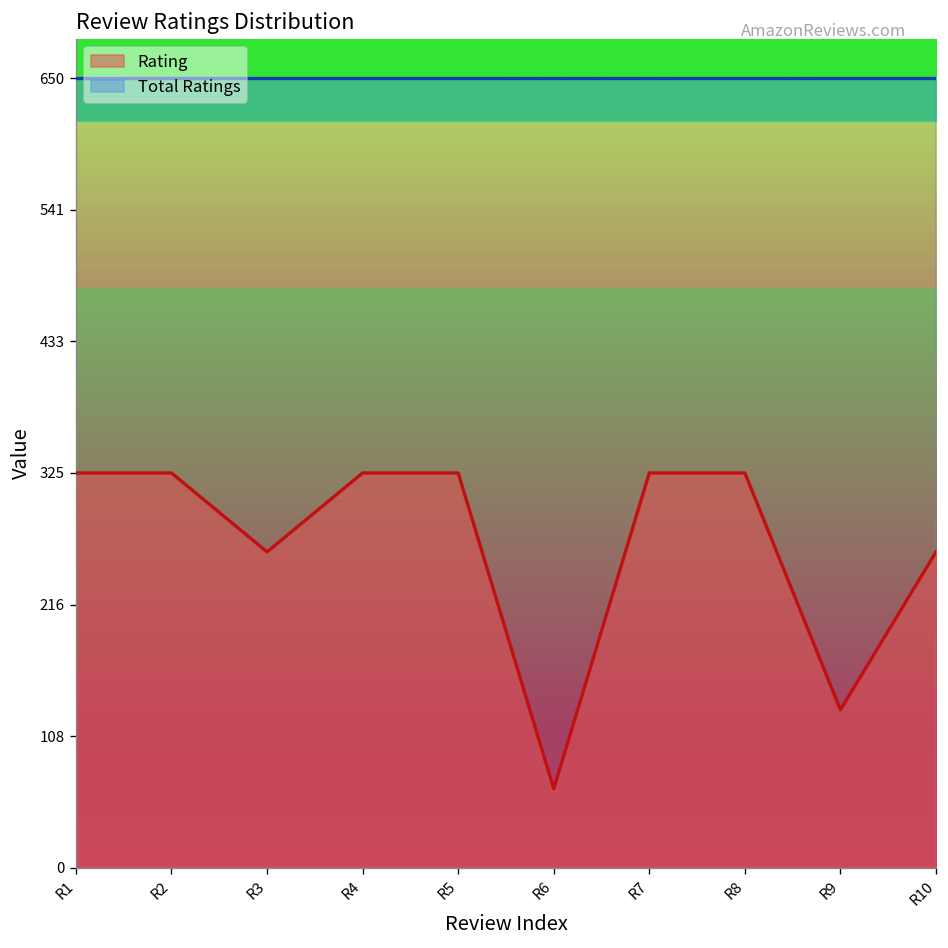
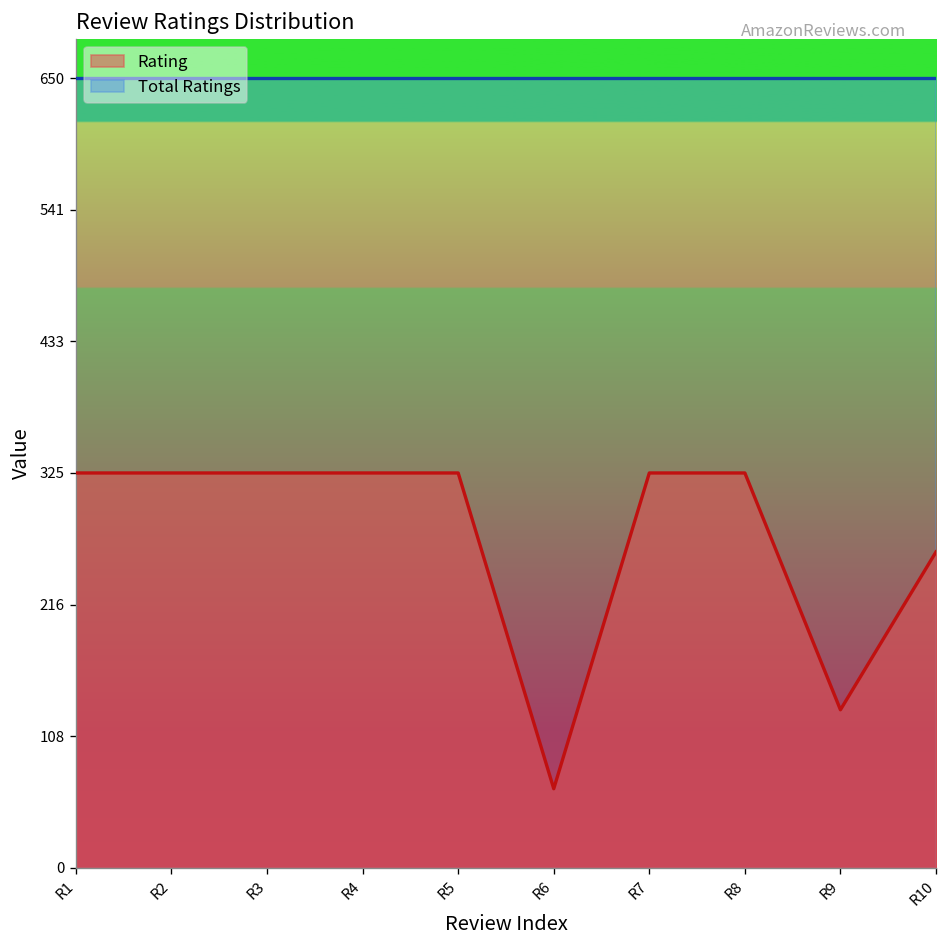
  {
    "Rating": {
      "R1": 325,
      "R2": 325,
-     "R3": 260,
+     "R3": 325,
      "R4": 325,
      "R5": 325,
      "R6": 65,
      "R7": 325,
      "R8": 325,
      "R9": 130,
      "R10": 260
    },
    "Total Ratings": {
      "R1": 650,
      "R3": 650,
      "R4": 650,
      "R5": 650,
      "R6": 650,
      "R7": 650,
      "R8": 650,
      "R9": 650,
      "R10": 650
    }
  }
